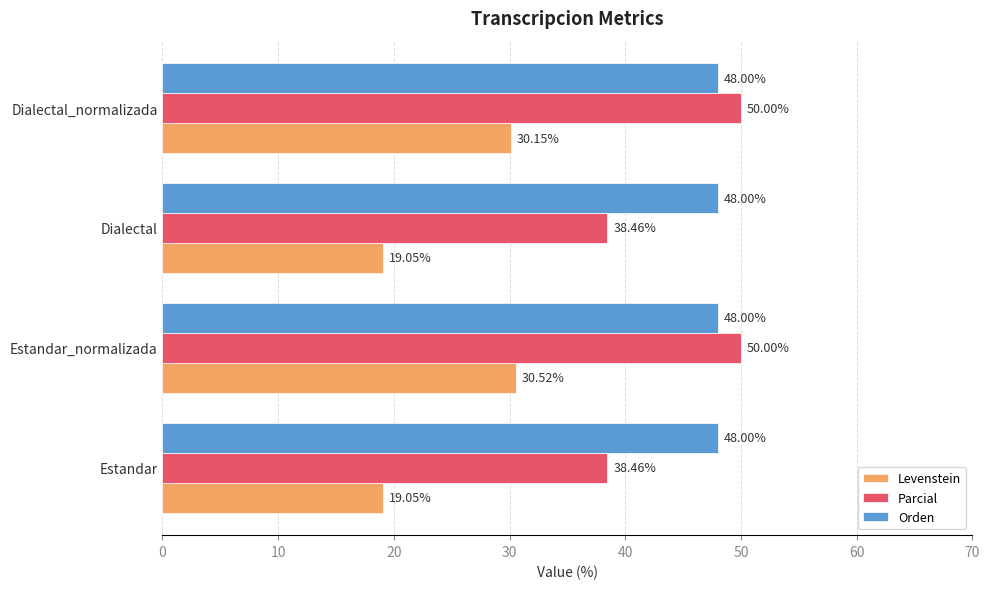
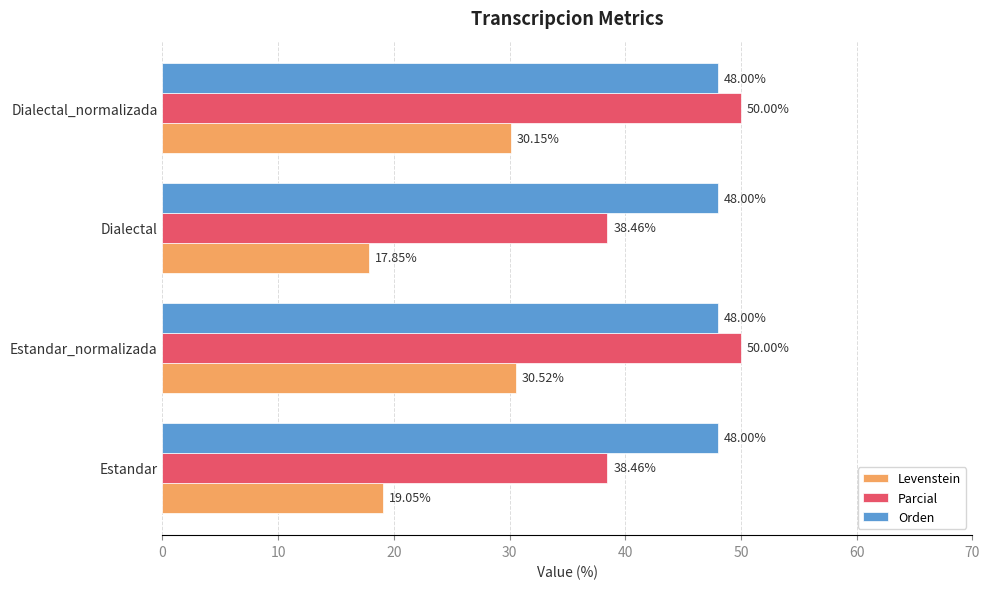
  {
    "Levenstein": {
      "Dialectal_normalizada": "30.15%",
-     "Dialectal": "19.05%",
+     "Dialectal": "17.85%",
      "Estandar_normalizada": "30.52%",
      "Estandar": "19.05%"
    },
    "Parcial": {
      "Dialectal_normalizada": "50.00%",
      "Dialectal": "38.46%",
      "Estandar_normalizada": "50.00%",
      "Estandar": "38.46%"
    },
    "Orden": {
      "Dialectal_normalizada": "48.00%",
      "Dialectal": "48.00%",
      "Estandar_normalizada": "48.00%",
      "Estandar": "48.00%"
    }
  }
